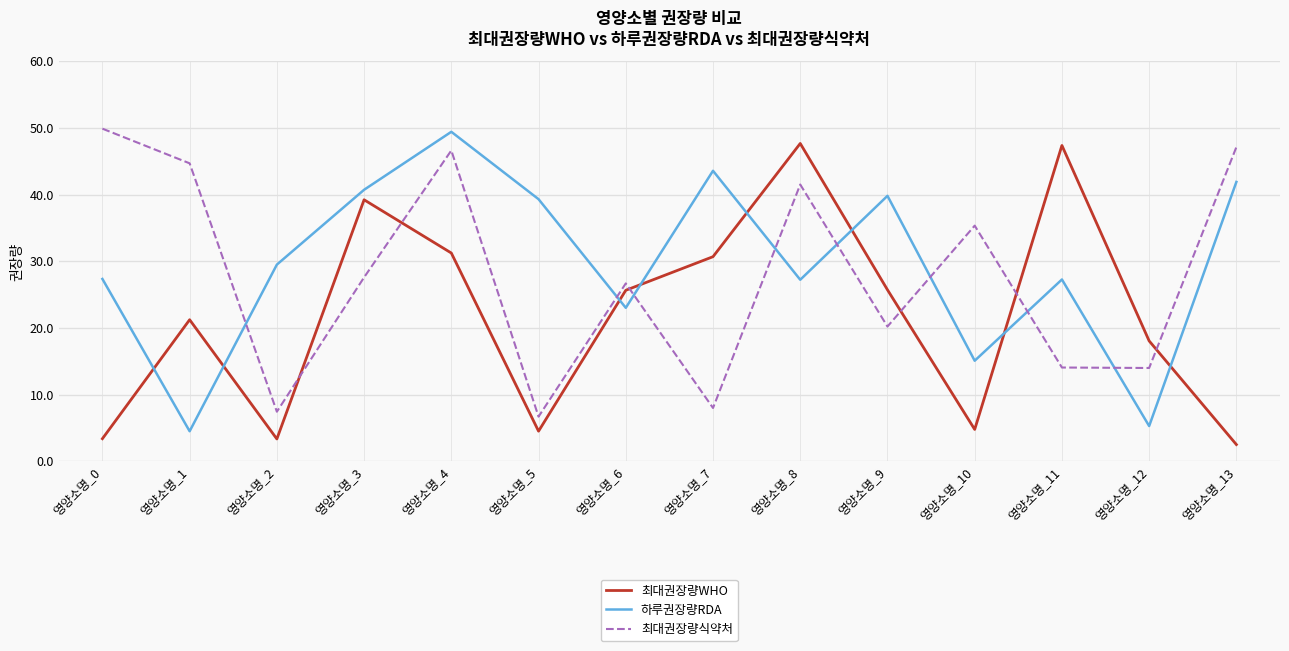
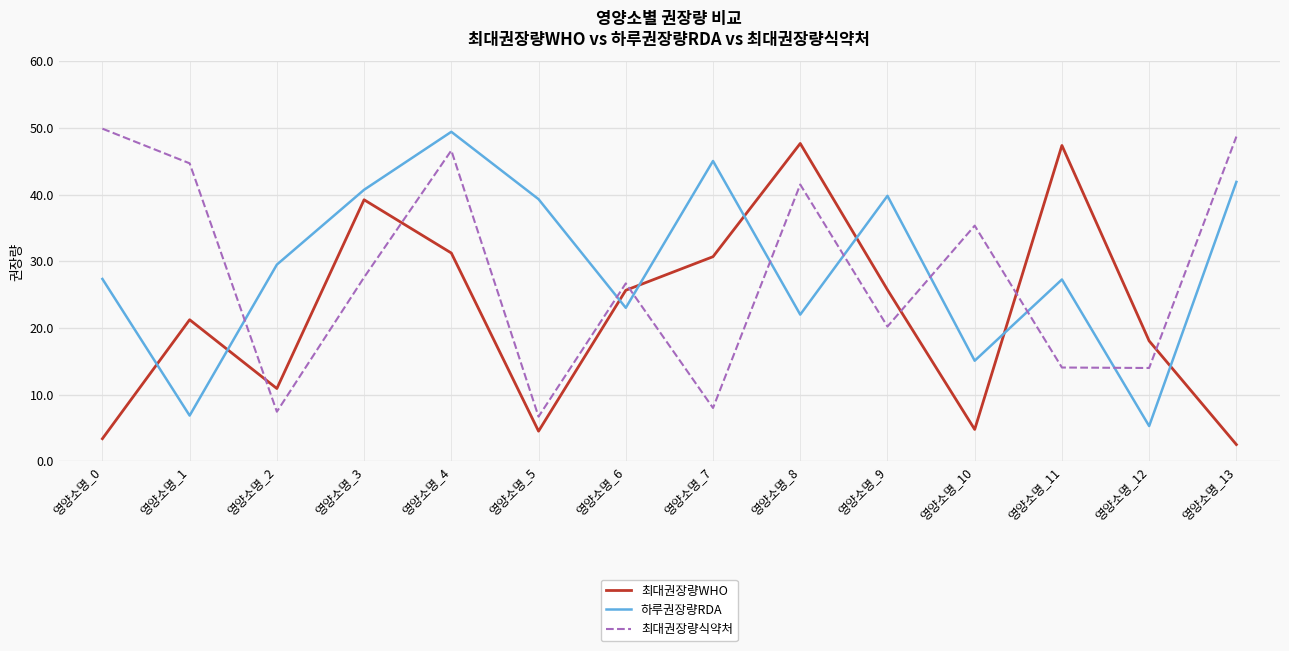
  {
    "최대권장량WHO": {
      "영양소명_0": 3,
      "영양소명_1": 21,
-     "영양소명_2": 3,
+     "영양소명_2": 11,
      "영양소명_3": 39,
      "영양소명_4": 31,
      "영양소명_5": 5,
      "영양소명_6": 26,
      "영양소명_7": 31,
      "영양소명_8": 48,
      "영양소명_9": 26,
      "영양소명_10": 5,
      "영양소명_11": 47,
      "영양소명_12": 18,
      "영양소명_13": 3
    },
    "하루권장량RDA": {
      "영양소명_0": 27,
-     "영양소명_1": 5,
+     "영양소명_1": 7,
      "영양소명_2": 30,
      "영양소명_3": 41,
      "영양소명_4": 49,
      "영양소명_5": 39,
      "영양소명_6": 23,
-     "영양소명_7": 44,
-     "영양소명_8": 27,
+     "영양소명_7": 45,
+     "영양소명_8": 22,
      "영양소명_9": 40,
      "영양소명_10": 15,
      "영양소명_11": 27,
      "영양소명_12": 5,
      "영양소명_13": 42
    },
    "최대권장량식약처": {
      "영양소명_0": 50,
      "영양소명_1": 45,
      "영양소명_2": 7,
      "영양소명_3": 28,
      "영양소명_4": 47,
      "영양소명_5": 7,
      "영양소명_6": 27,
      "영양소명_7": 8,
      "영양소명_8": 42,
      "영양소명_9": 20,
      "영양소명_10": 35,
      "영양소명_11": 14,
      "영양소명_12": 14,
-     "영양소명_13": 47
+     "영양소명_13": 49
    }
  }
